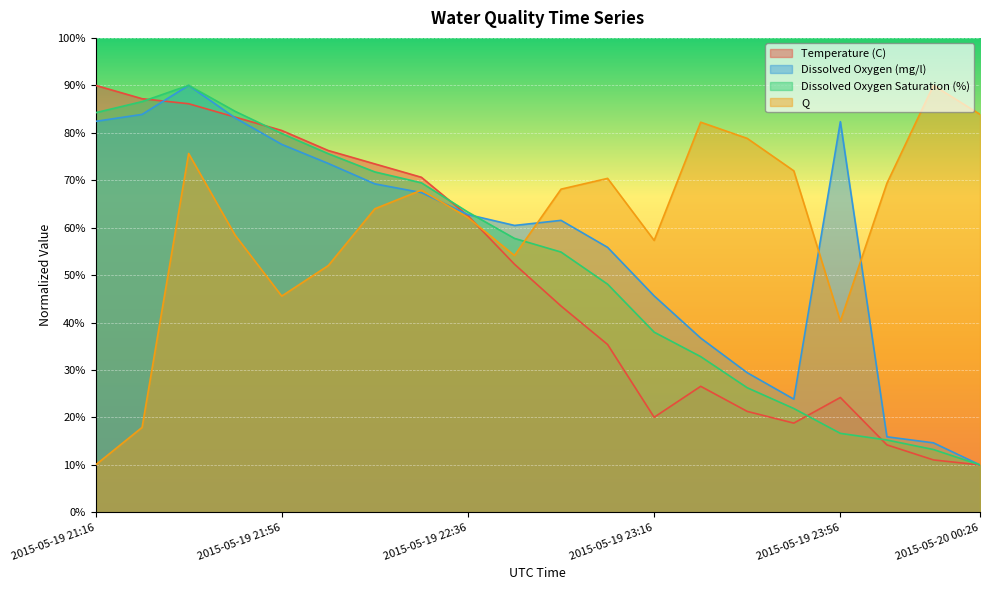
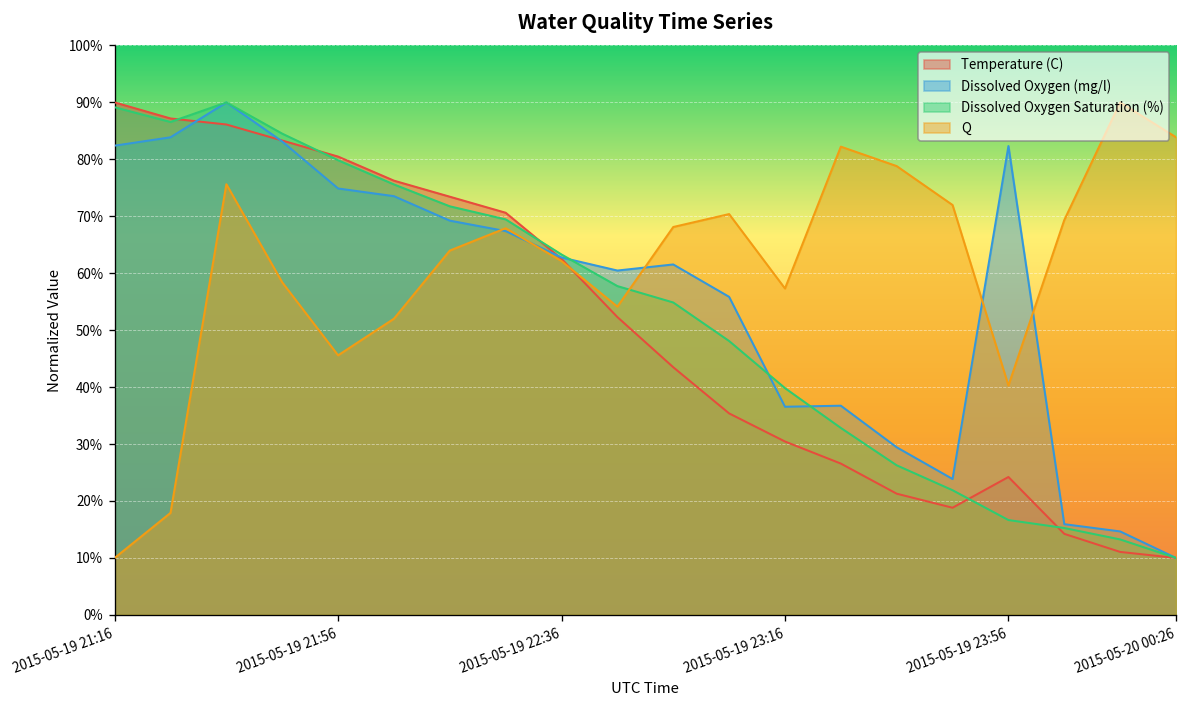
  {
    "Temperature (C)": {
      "2015-05-19 21:16": "90%",
      "2015-05-19 21:56": "80%",
-     "2015-05-19 23:16": "20%",
+     "2015-05-19 23:16": "30%",
      "2015-05-19 23:56": "24%"
    },
    "Dissolved Oxygen (mg/l)": {
      "2015-05-19 21:16": "82%",
-     "2015-05-19 21:56": "78%",
-     "2015-05-19 23:16": "46%",
+     "2015-05-19 21:56": "75%",
+     "2015-05-19 23:16": "37%",
      "2015-05-19 23:56": "82%"
    },
    "Dissolved Oxygen Saturation (%)": {
-     "2015-05-19 21:16": "84%",
+     "2015-05-19 21:16": "89%",
      "2015-05-19 21:56": "80%",
-     "2015-05-19 23:16": "38%",
+     "2015-05-19 23:16": "40%",
      "2015-05-19 23:56": "17%"
    },
    "Q": {
      "2015-05-19 21:16": "10%",
      "2015-05-19 21:56": "46%",
      "2015-05-19 23:16": "57%",
      "2015-05-19 23:56": "40%",
      "2015-05-20 00:26": "84%"
    }
  }
